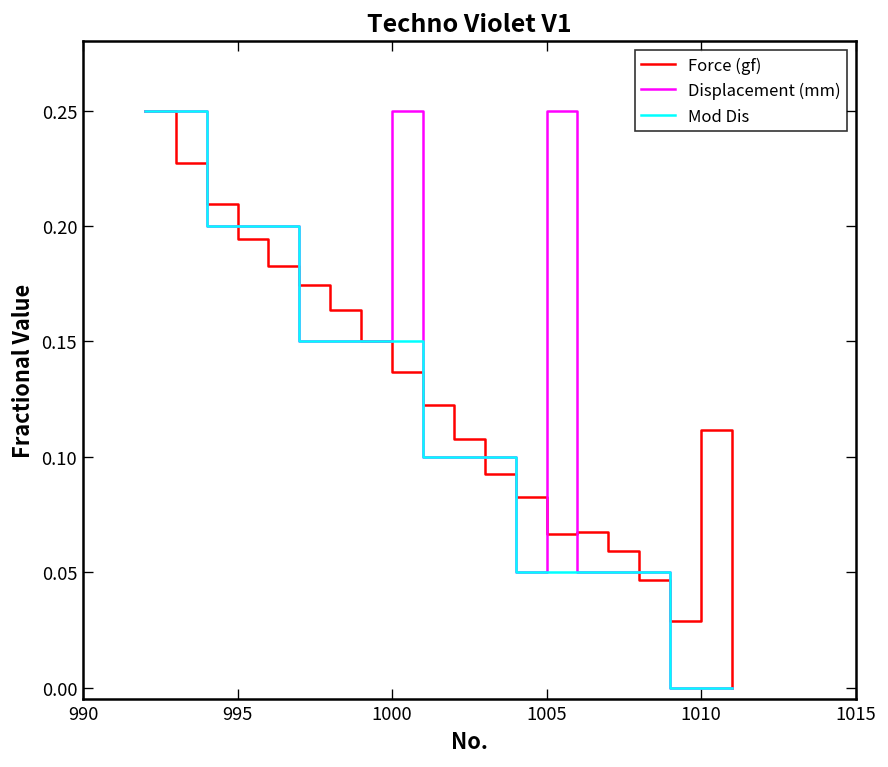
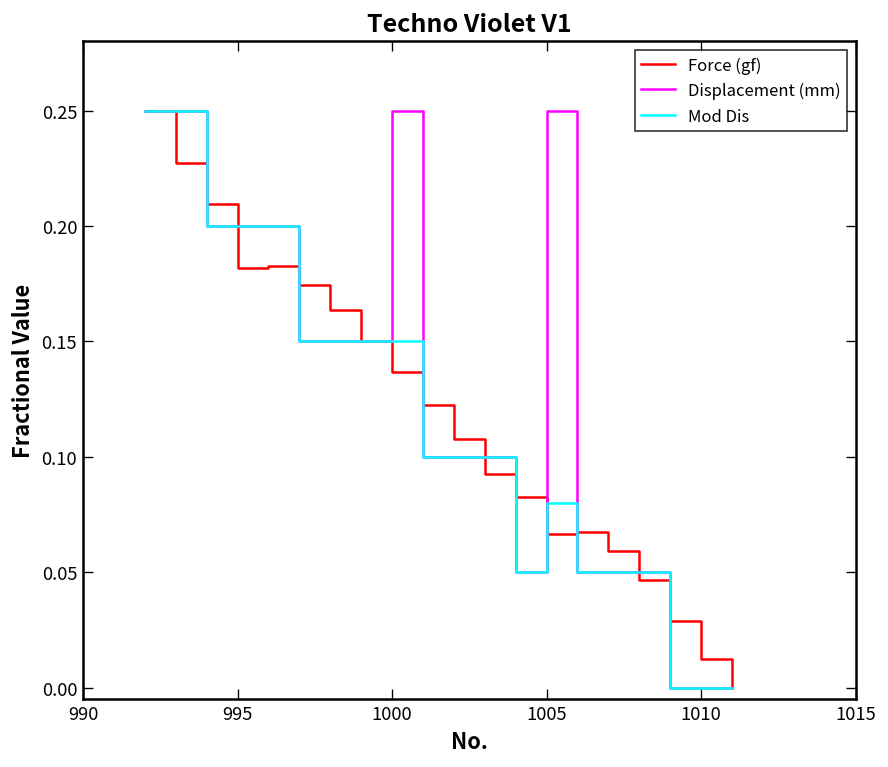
  {
    "Force (gf)": {
-     "995": 0.194,
+     "995": 0.182,
      "1000": 0.137,
      "1005": 0.067,
-     "1010": 0.112
+     "1010": 0.013
    },
    "Displacement (mm)": {
      "1000": 0.250,
      "1005": 0.250
    },
    "Mod Dis": {
      "1000": 0.150,
-     "1005": 0.050
+     "1005": 0.080
    }
  }
